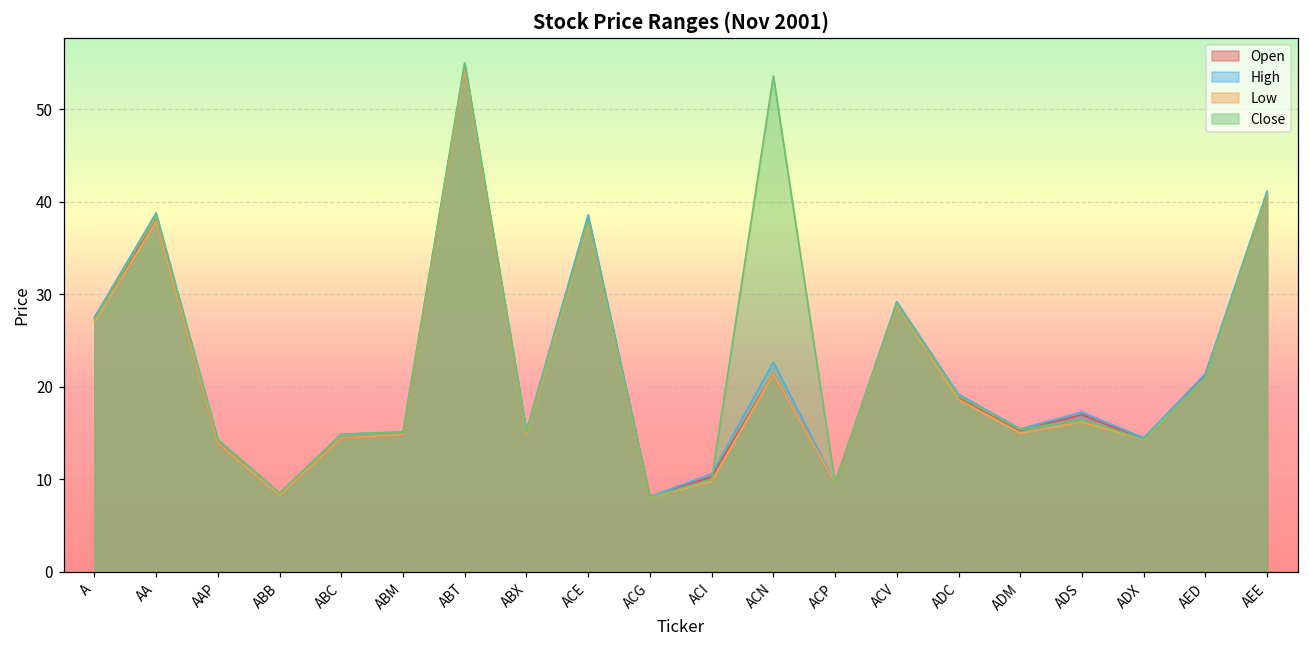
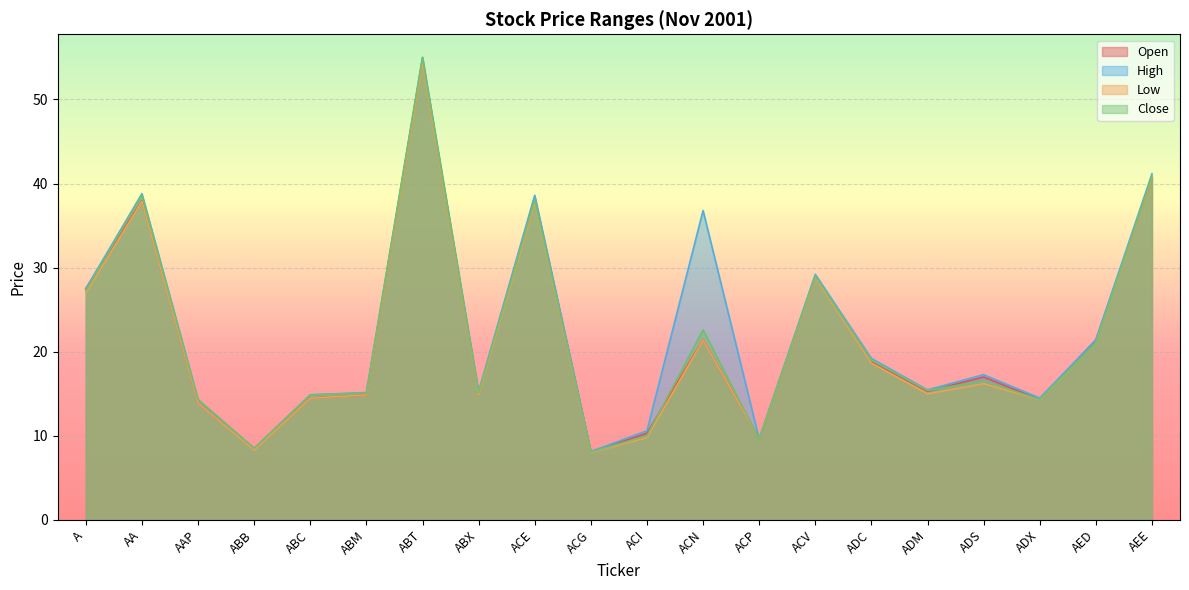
  {
    "High": {
      "ACI": 11,
-     "ACN": 23
+     "ACN": 37
    },
    "Close": {
-     "ACN": 54,
+     "ACN": 23,
      "ADS": 17
    }
  }
